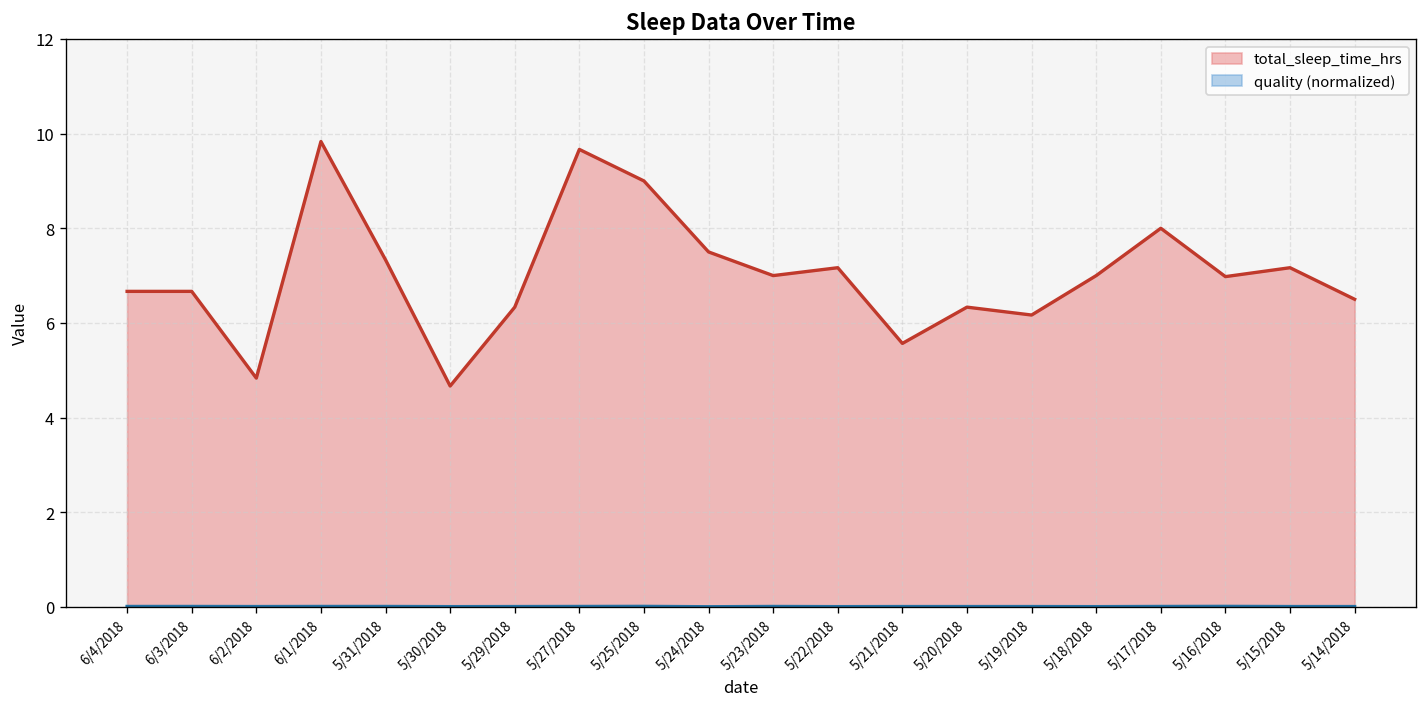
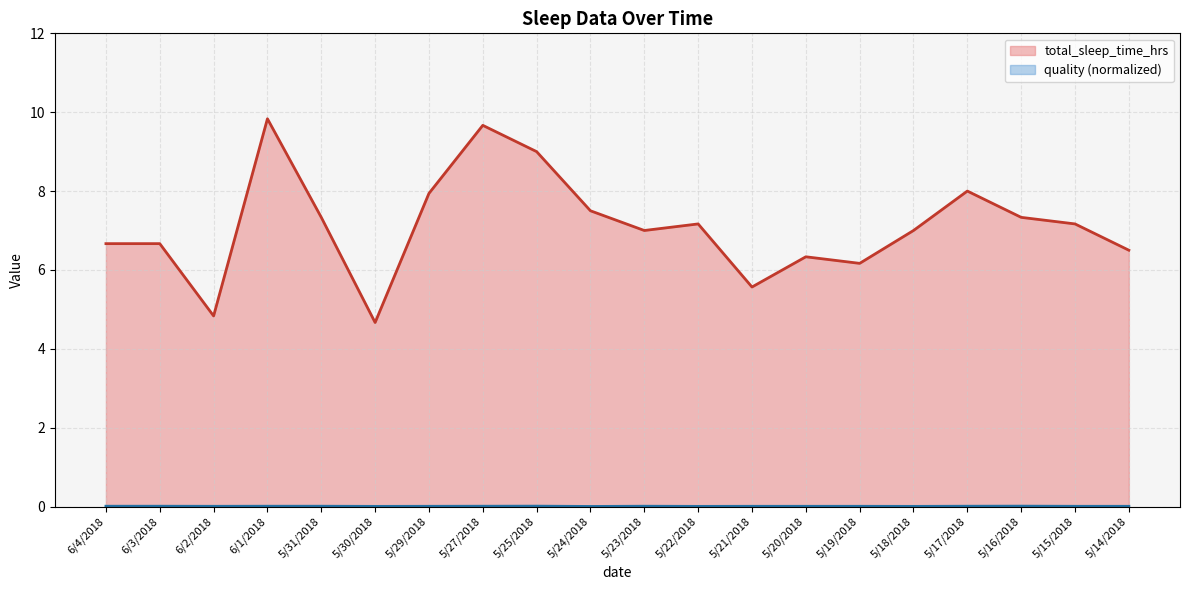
  {
    "total_sleep_time_hrs": {
      "6/4/2018": 6.7,
      "6/3/2018": 6.7,
      "6/2/2018": 4.8,
      "6/1/2018": 9.8,
      "5/31/2018": 7.3,
      "5/30/2018": 4.7,
-     "5/29/2018": 6.3,
+     "5/29/2018": 7.9,
      "5/27/2018": 9.7,
      "5/25/2018": 9.0,
      "5/24/2018": 7.5,
      "5/23/2018": 7.0,
      "5/22/2018": 7.2,
      "5/21/2018": 5.6,
      "5/20/2018": 6.3,
      "5/19/2018": 6.2,
      "5/18/2018": 7.0,
      "5/17/2018": 8.0,
-     "5/16/2018": 7.0,
+     "5/16/2018": 7.3,
      "5/15/2018": 7.2,
      "5/14/2018": 6.5
    },
    "quality (normalized)": {
      "6/4/2018": 0.0,
      "6/3/2018": 0.0,
      "6/2/2018": 0.0,
      "6/1/2018": 0.0,
      "5/31/2018": 0.0,
      "5/30/2018": 0.0,
      "5/29/2018": 0.0,
      "5/27/2018": 0.0,
      "5/25/2018": 0.0,
      "5/24/2018": 0.0,
      "5/23/2018": 0.0,
      "5/22/2018": 0.0,
      "5/21/2018": 0.0,
      "5/20/2018": 0.0,
      "5/19/2018": 0.0,
      "5/18/2018": 0.0,
      "5/17/2018": 0.0,
      "5/16/2018": 0.0,
      "5/15/2018": 0.0,
      "5/14/2018": 0.0
    }
  }
